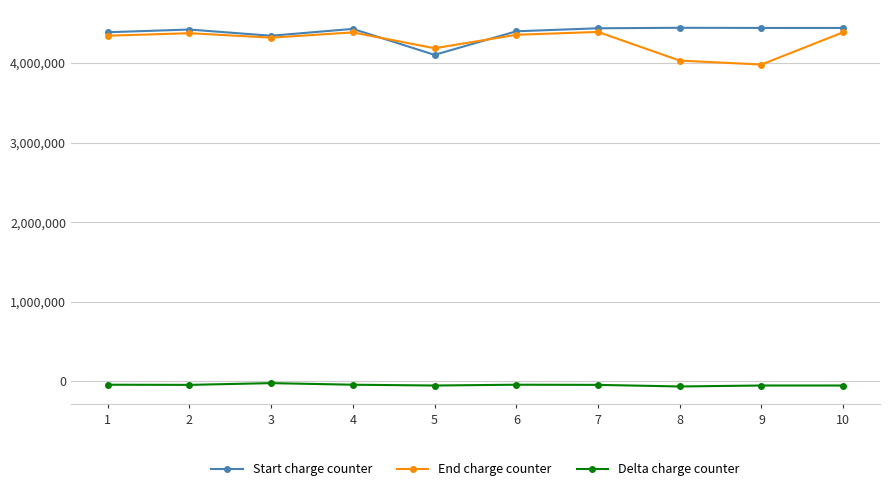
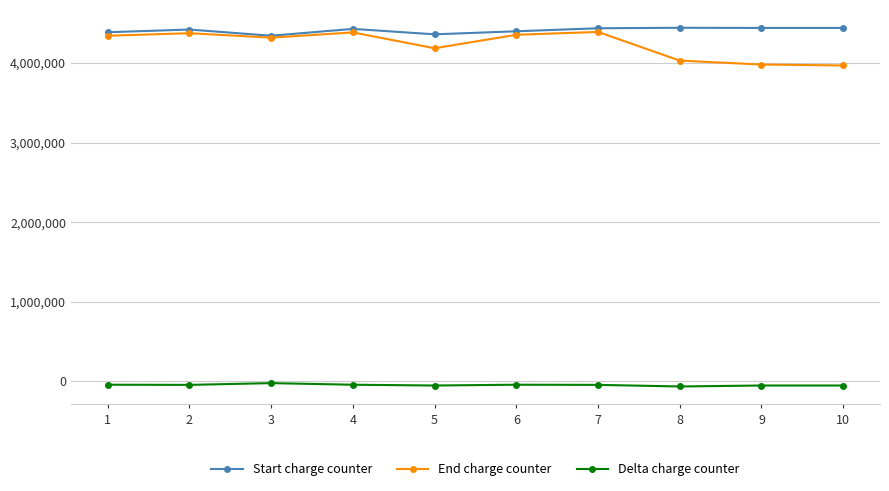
  {
    "Start charge counter": {
      "1": "4,400,000",
      "2": "4,400,000",
      "4": "4,400,000",
-     "5": "4,100,000",
+     "5": "4,400,000",
      "6": "4,400,000",
      "7": "4,400,000",
      "8": "4,400,000",
      "9": "4,400,000",
      "10": "4,400,000"
    },
    "End charge counter": {
      "1": "4,300,000",
      "2": "4,400,000",
      "4": "4,400,000",
      "5": "4,200,000",
      "6": "4,400,000",
      "7": "4,400,000",
      "8": "4,000,000",
      "9": "4,000,000",
-     "10": "4,400,000"
+     "10": "4,000,000"
    },
    "Delta charge counter": {
      "1": "0",
      "2": "0",
      "3": "0",
      "4": "0",
      "5": "-100,000",
      "6": "0",
      "7": "0",
      "8": "-100,000",
      "9": "-100,000",
      "10": "-100,000"
    }
  }
